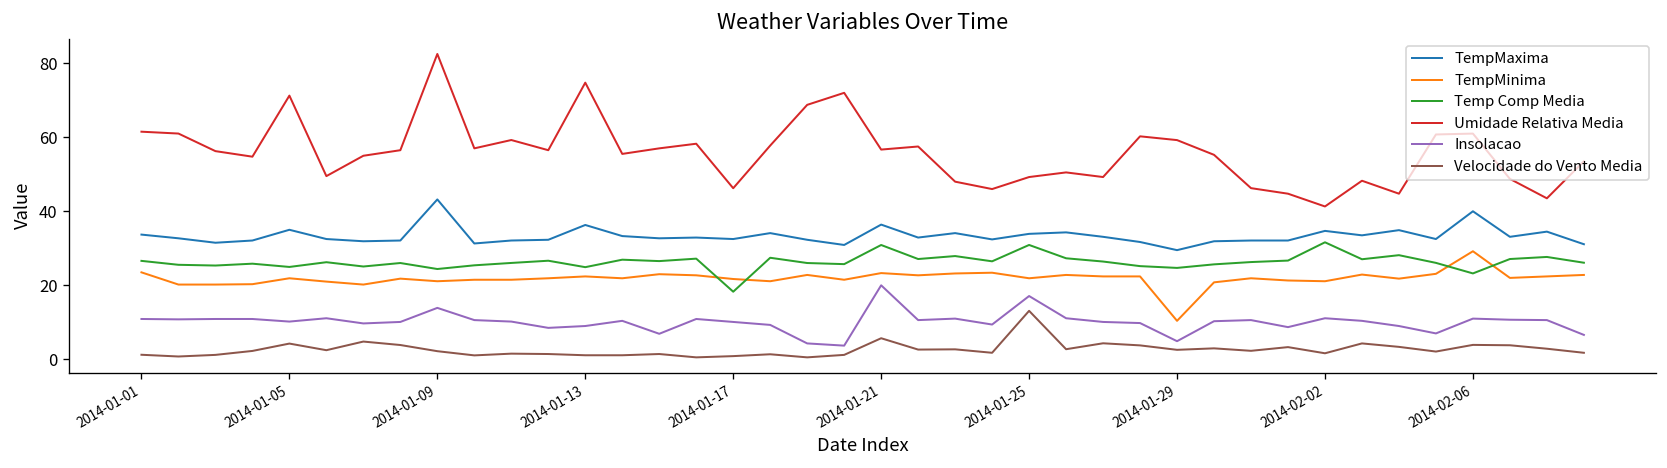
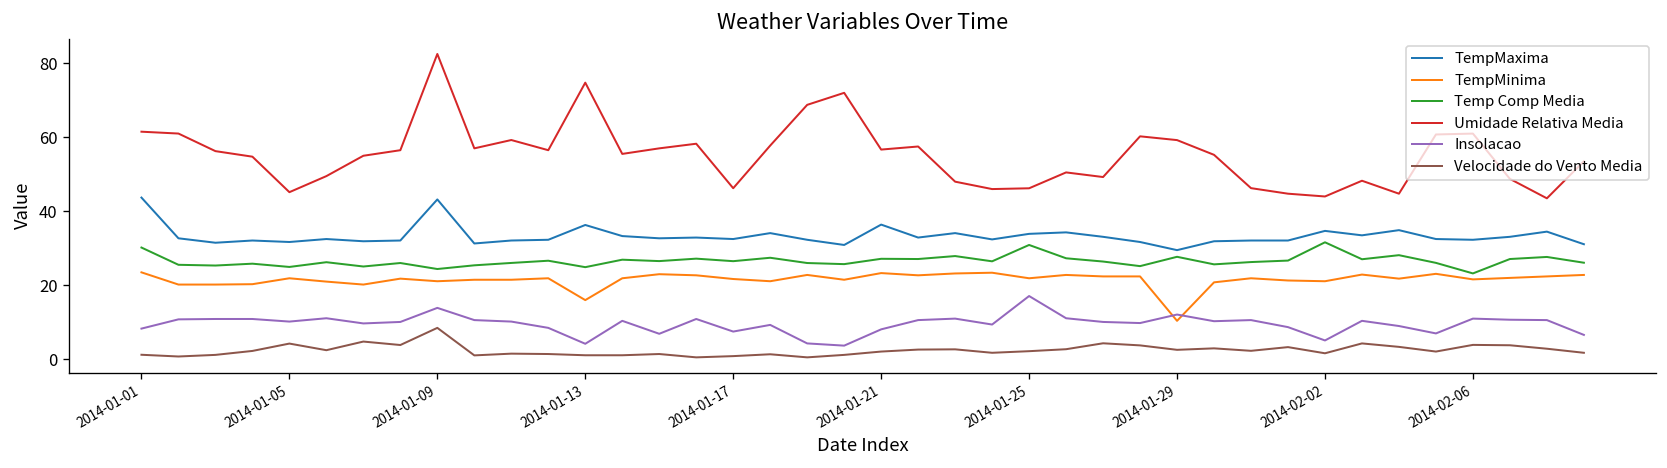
  {
    "TempMaxima": {
-     "2014-01-01": 34,
-     "2014-01-05": 35,
+     "2014-01-01": 44,
+     "2014-01-05": 32,
      "2014-01-09": 43,
      "2014-01-13": 36,
      "2014-01-17": 33,
      "2014-01-21": 36,
      "2014-01-25": 34,
      "2014-01-29": 30,
      "2014-02-02": 35,
-     "2014-02-06": 40
+     "2014-02-06": 32
    },
    "TempMinima": {
      "2014-01-01": 24,
      "2014-01-05": 22,
      "2014-01-09": 21,
-     "2014-01-13": 22,
+     "2014-01-13": 16,
      "2014-01-17": 22,
      "2014-01-21": 23,
      "2014-01-25": 22,
      "2014-01-29": 10,
      "2014-02-02": 21,
-     "2014-02-06": 29
+     "2014-02-06": 22
    },
    "Temp Comp Media": {
-     "2014-01-01": 27,
+     "2014-01-01": 30,
      "2014-01-05": 25,
      "2014-01-09": 24,
      "2014-01-13": 25,
-     "2014-01-17": 18,
-     "2014-01-21": 31,
+     "2014-01-17": 27,
+     "2014-01-21": 27,
      "2014-01-25": 31,
-     "2014-01-29": 25,
+     "2014-01-29": 28,
      "2014-02-02": 32,
      "2014-02-06": 23
    },
    "Umidade Relativa Media": {
      "2014-01-01": 62,
-     "2014-01-05": 71,
+     "2014-01-05": 45,
      "2014-01-09": 83,
      "2014-01-13": 75,
      "2014-01-17": 46,
      "2014-01-21": 57,
-     "2014-01-25": 49,
+     "2014-01-25": 46,
      "2014-01-29": 59,
-     "2014-02-02": 41
+     "2014-02-02": 44
    },
    "Insolacao": {
-     "2014-01-01": 11,
+     "2014-01-01": 8,
      "2014-01-05": 10,
      "2014-01-09": 14,
-     "2014-01-13": 9,
-     "2014-01-17": 10,
-     "2014-01-21": 20,
+     "2014-01-13": 4,
+     "2014-01-17": 8,
+     "2014-01-21": 8,
      "2014-01-25": 17,
-     "2014-01-29": 5,
-     "2014-02-02": 11,
+     "2014-01-29": 12,
+     "2014-02-02": 5,
      "2014-02-06": 11
    },
    "Velocidade do Vento Media": {
      "2014-01-01": 1,
      "2014-01-05": 4,
-     "2014-01-09": 2,
+     "2014-01-09": 9,
      "2014-01-13": 1,
      "2014-01-17": 1,
-     "2014-01-21": 6,
-     "2014-01-25": 13,
+     "2014-01-21": 2,
+     "2014-01-25": 2,
      "2014-01-29": 3,
      "2014-02-02": 2,
      "2014-02-06": 4
    }
  }
